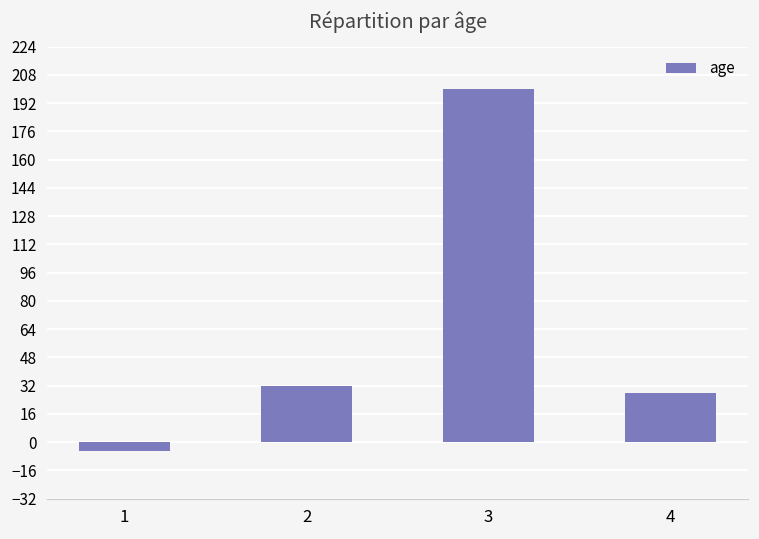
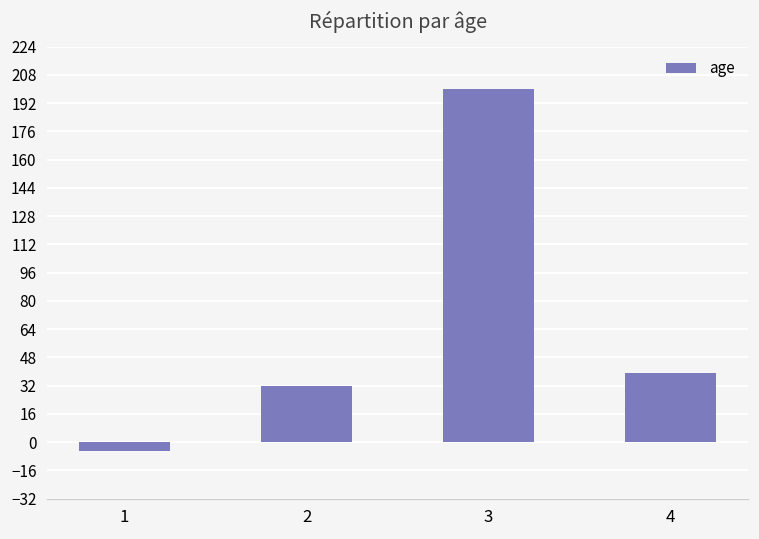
  {
    "1": -5,
    "2": 32,
    "3": 200,
-   "4": 28
+   "4": 39
  }
